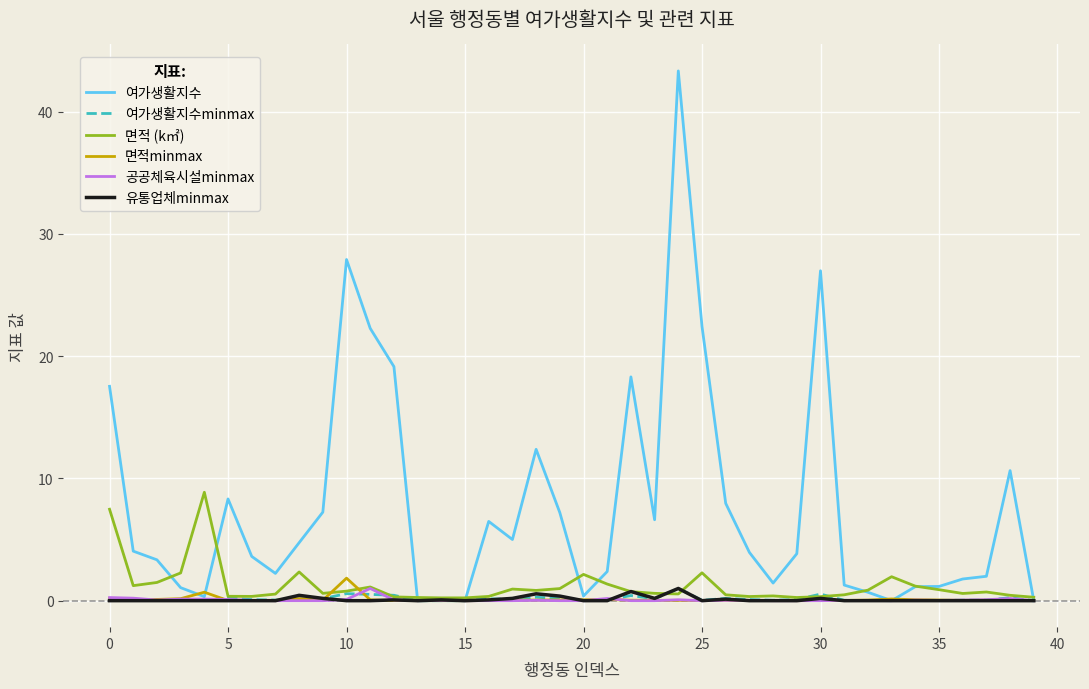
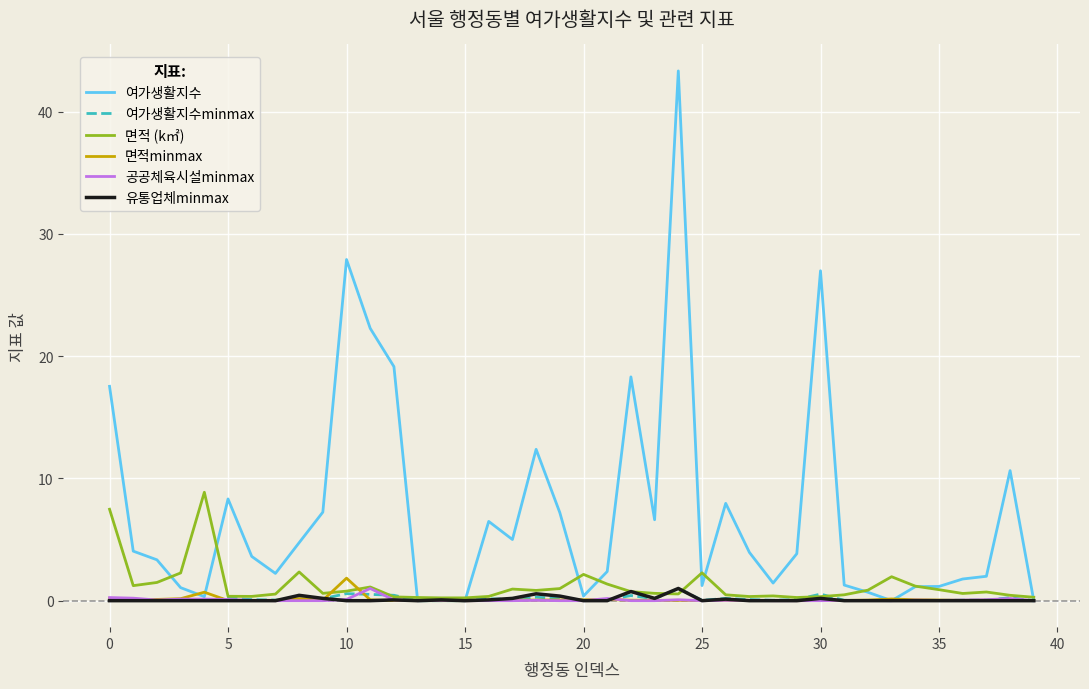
  {
    "여가생활지수": {
      "0": 17.5,
      "5": 8.3,
      "10": 27.9,
      "20": 0.4,
-     "25": 22.4,
+     "25": 1.2,
      "30": 27.0,
      "35": 1.2
    },
    "면적 (k㎡)": {
      "0": 7.5,
      "15": 0.2,
      "20": 2.2,
      "25": 2.3,
      "35": 0.9
    },
    "면적minmax": {
      "10": 1.8
    }
  }
